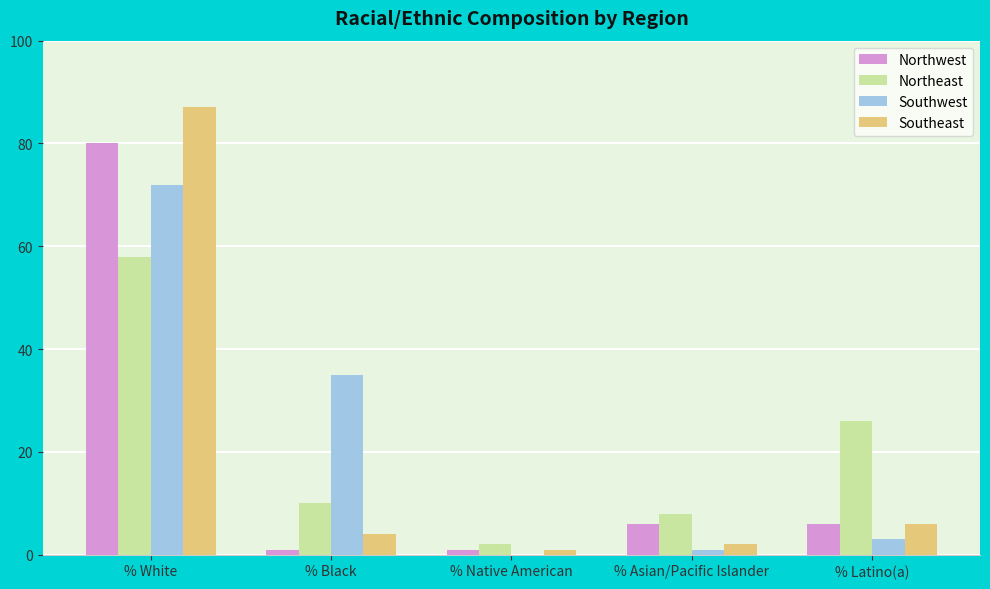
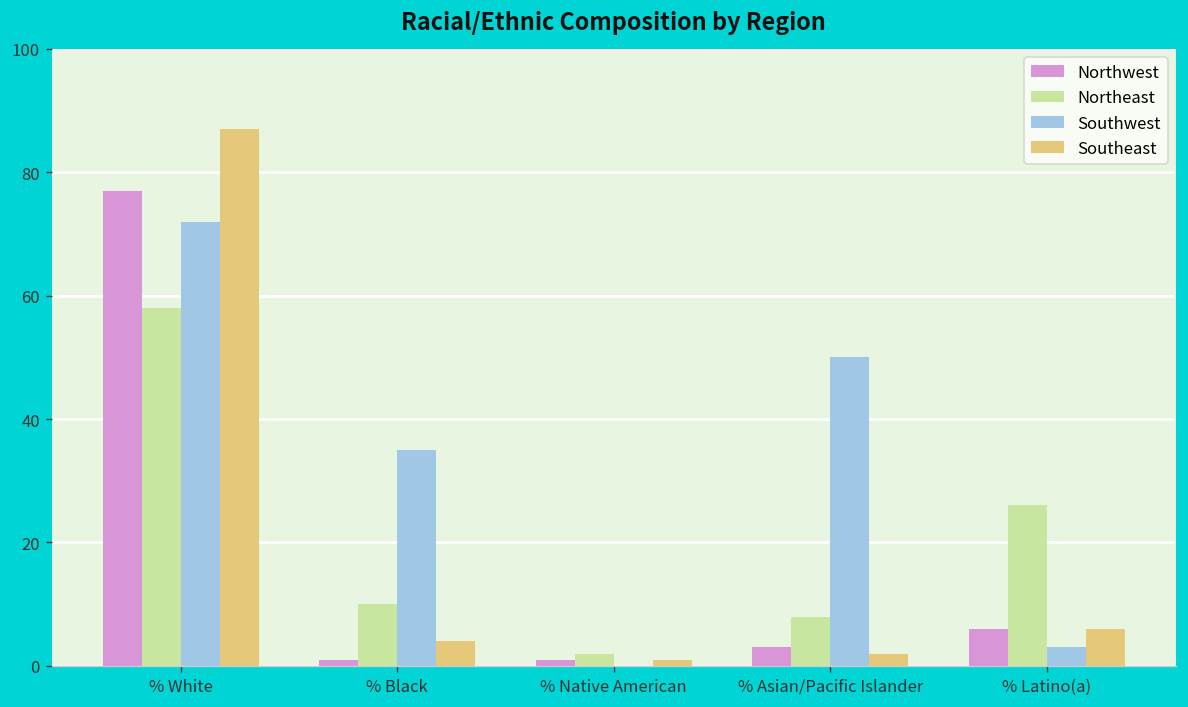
  {
    "Northwest": {
-     "% White": 80,
+     "% White": 77,
      "% Black": 1,
      "% Native American": 1,
-     "% Asian/Pacific Islander": 6,
+     "% Asian/Pacific Islander": 3,
      "% Latino(a)": 6
    },
    "Southwest": {
      "% White": 72,
      "% Black": 35,
      "% Native American": 0,
-     "% Asian/Pacific Islander": 1,
+     "% Asian/Pacific Islander": 50,
      "% Latino(a)": 3
    }
  }
